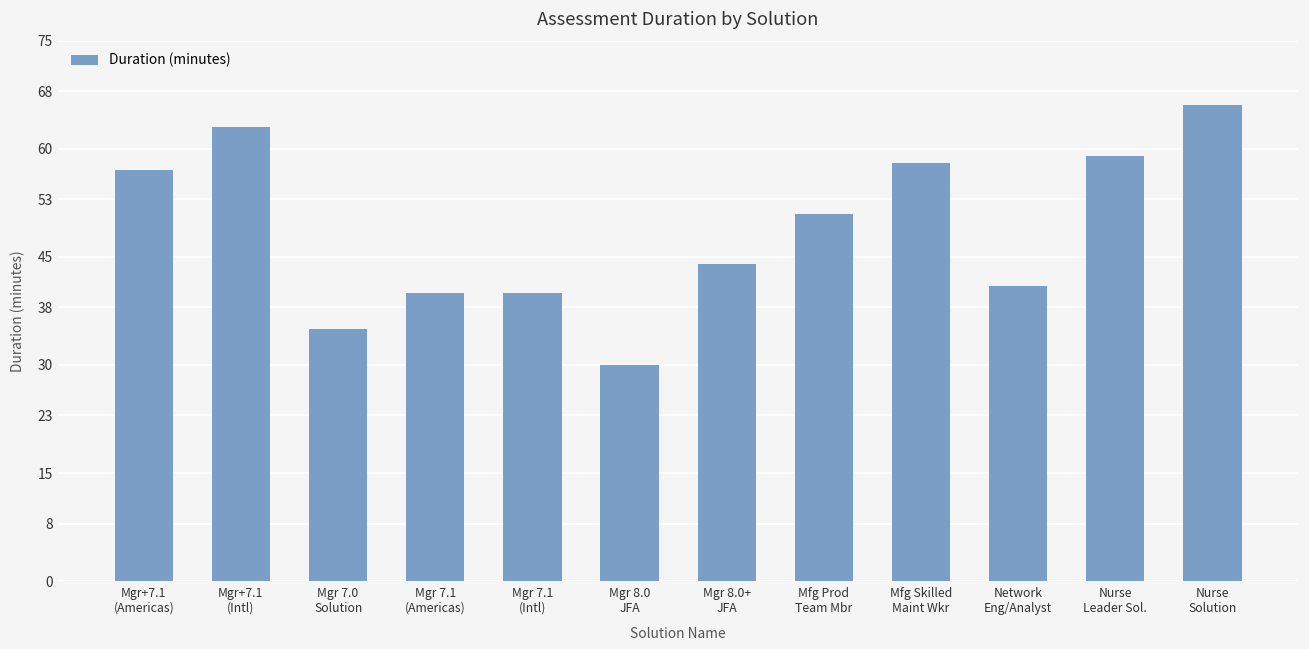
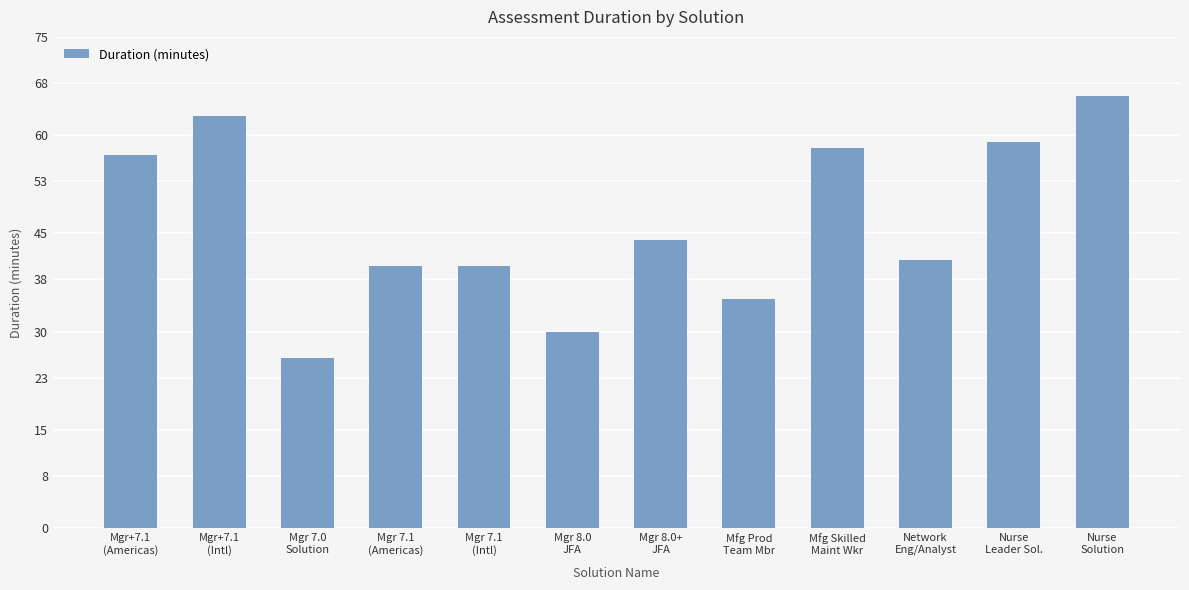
  {
    "Mgr+7.1 (Americas)": 57,
    "Mgr+7.1 (Intl)": 63,
-   "Mgr 7.0 Solution": 35,
+   "Mgr 7.0 Solution": 26,
    "Mgr 7.1 (Americas)": 40,
    "Mgr 7.1 (Intl)": 40,
    "Mgr 8.0 JFA": 30,
    "Mgr 8.0+ JFA": 44,
-   "Mfg Prod Team Mbr": 51,
+   "Mfg Prod Team Mbr": 35,
    "Mfg Skilled Maint Wkr": 58,
    "Network Eng/Analyst": 41,
    "Nurse Leader Sol.": 59,
    "Nurse Solution": 66
  }
